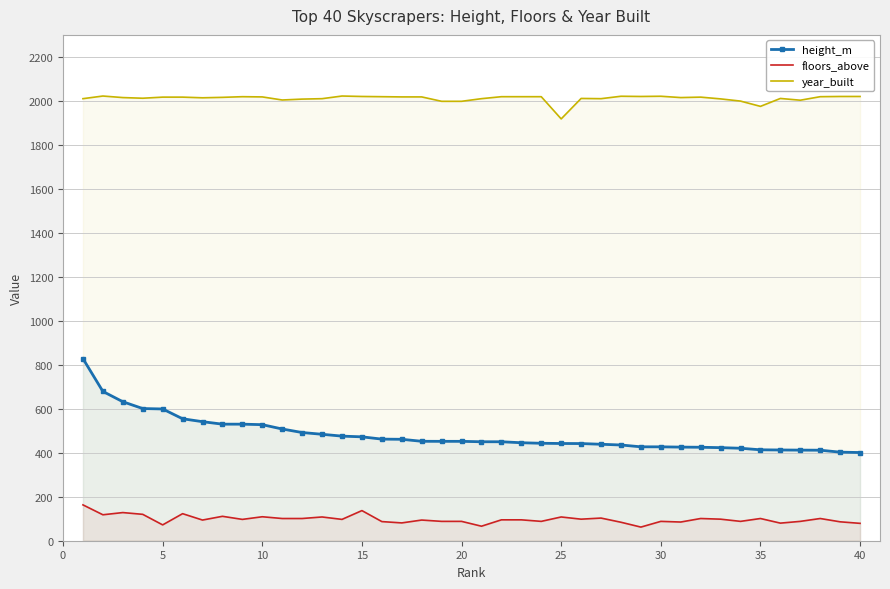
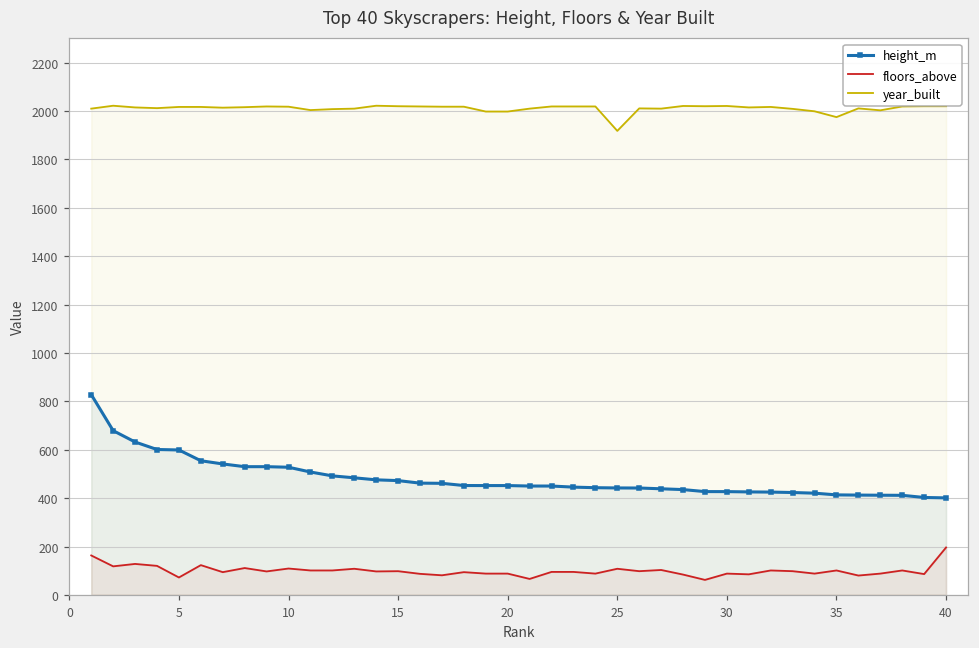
  {
    "height_m": {
      "5": 600,
      "10": 530,
      "15": 470,
      "20": 450,
      "25": 440,
      "30": 430,
      "35": 410,
      "40": 400
    },
    "floors_above": {
      "5": 70,
      "10": 110,
-     "15": 140,
+     "15": 100,
      "20": 90,
      "25": 110,
      "30": 90,
      "35": 100,
-     "40": 80
+     "40": 200
    },
    "year_built": {
      "5": 2020,
      "10": 2020,
      "15": 2020,
      "20": 2000,
      "25": 1920,
      "30": 2020,
      "35": 1980,
      "40": 2020
    }
  }
